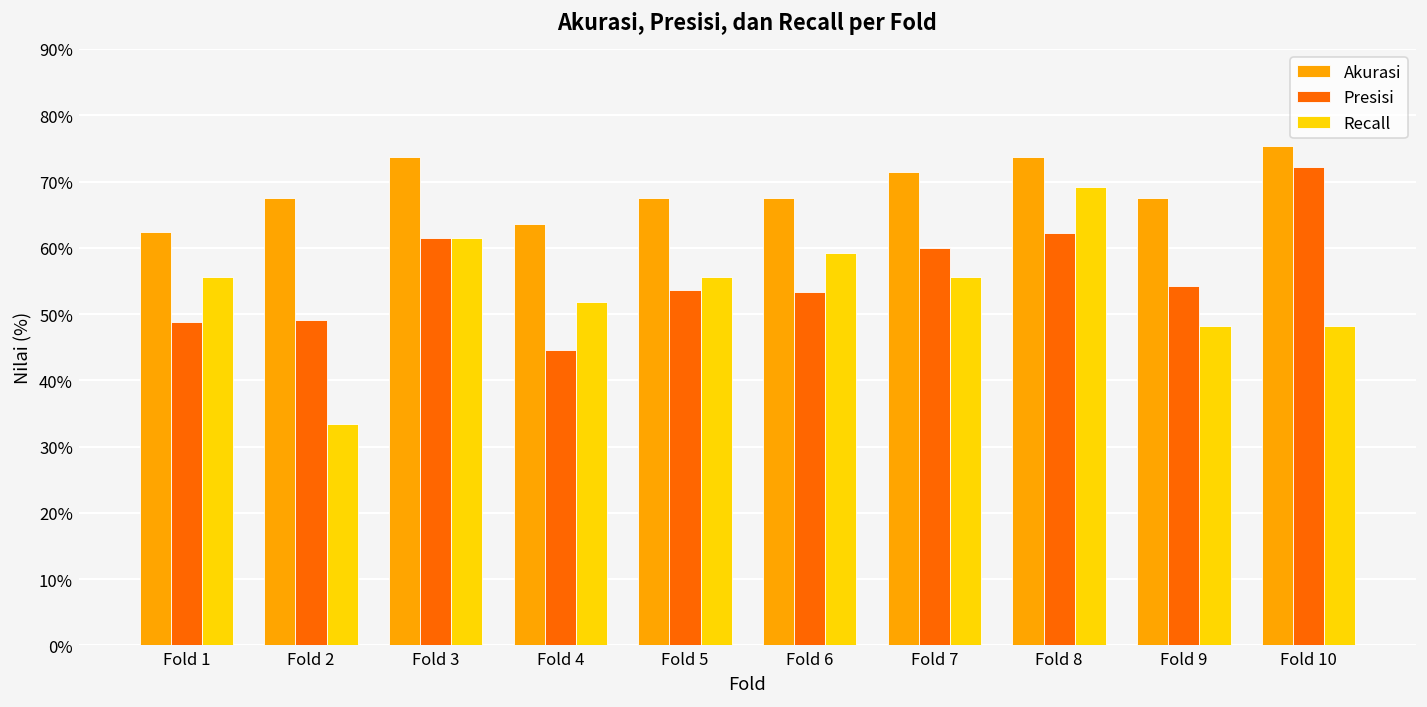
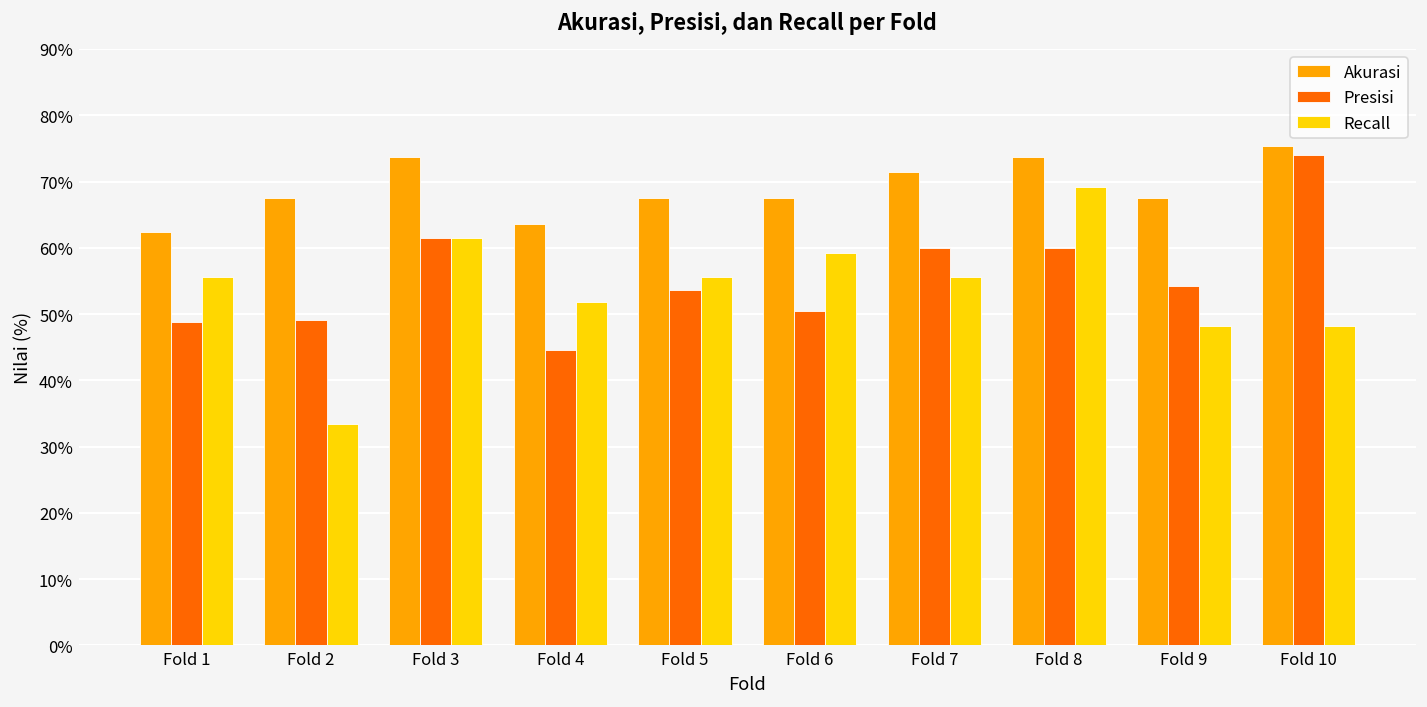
  {
    "Presisi": {
      "Fold 1": "49%",
      "Fold 2": "49%",
      "Fold 3": "62%",
      "Fold 4": "45%",
      "Fold 5": "54%",
-     "Fold 6": "53%",
+     "Fold 6": "50%",
      "Fold 7": "60%",
-     "Fold 8": "62%",
+     "Fold 8": "60%",
      "Fold 9": "54%",
-     "Fold 10": "72%"
+     "Fold 10": "74%"
    }
  }
